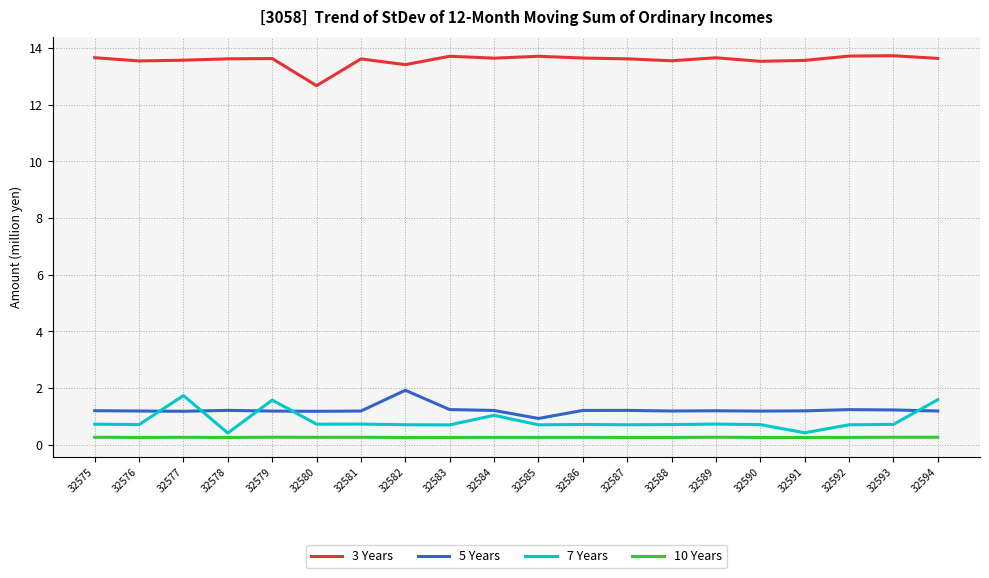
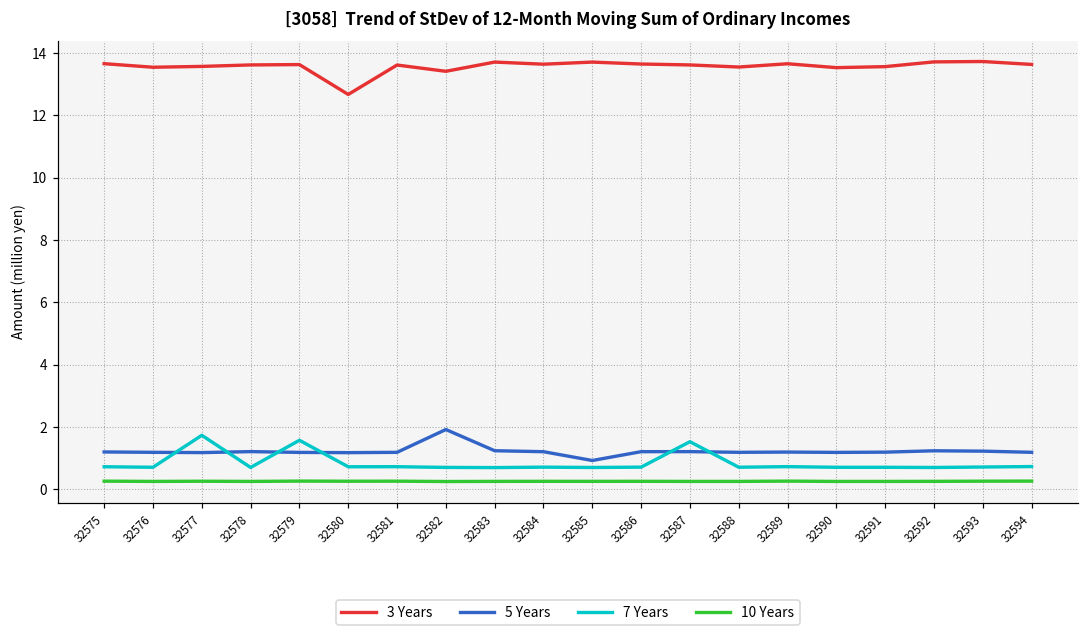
  {
    "3 Years": {
      "32575": 13.7,
      "32576": 13.5,
      "32577": 13.6,
      "32578": 13.6,
      "32579": 13.6,
      "32580": 12.7,
      "32581": 13.6,
      "32582": 13.4,
      "32583": 13.7,
      "32584": 13.6,
      "32585": 13.7,
      "32586": 13.6,
      "32587": 13.6,
      "32588": 13.6,
      "32589": 13.7,
      "32590": 13.5,
      "32591": 13.6,
      "32592": 13.7,
      "32593": 13.7,
      "32594": 13.6
    },
    "5 Years": {
      "32575": 1.2,
      "32576": 1.2,
      "32577": 1.2,
      "32578": 1.2,
      "32579": 1.2,
      "32580": 1.2,
      "32581": 1.2,
      "32582": 1.9,
      "32583": 1.2,
      "32584": 1.2,
      "32585": 0.9,
      "32586": 1.2,
      "32587": 1.2,
      "32588": 1.2,
      "32589": 1.2,
      "32590": 1.2,
      "32591": 1.2,
      "32592": 1.2,
      "32593": 1.2,
      "32594": 1.2
    },
    "7 Years": {
      "32575": 0.7,
      "32576": 0.7,
      "32577": 1.7,
-     "32578": 0.4,
+     "32578": 0.7,
      "32579": 1.6,
      "32580": 0.7,
      "32581": 0.7,
      "32582": 0.7,
      "32583": 0.7,
-     "32584": 1.0,
+     "32584": 0.7,
      "32585": 0.7,
      "32586": 0.7,
-     "32587": 0.7,
+     "32587": 1.5,
      "32588": 0.7,
      "32589": 0.7,
      "32590": 0.7,
-     "32591": 0.4,
+     "32591": 0.7,
      "32592": 0.7,
      "32593": 0.7,
-     "32594": 1.6
+     "32594": 0.7
    },
    "10 Years": {
      "32575": 0.3,
      "32576": 0.3,
      "32577": 0.3,
      "32578": 0.3,
      "32579": 0.3,
      "32580": 0.3,
      "32581": 0.3,
      "32582": 0.3,
      "32583": 0.3,
      "32584": 0.3,
      "32585": 0.3,
      "32586": 0.3,
      "32587": 0.3,
      "32588": 0.3,
      "32589": 0.3,
      "32590": 0.3,
      "32591": 0.3,
      "32592": 0.3,
      "32593": 0.3,
      "32594": 0.3
    }
  }
